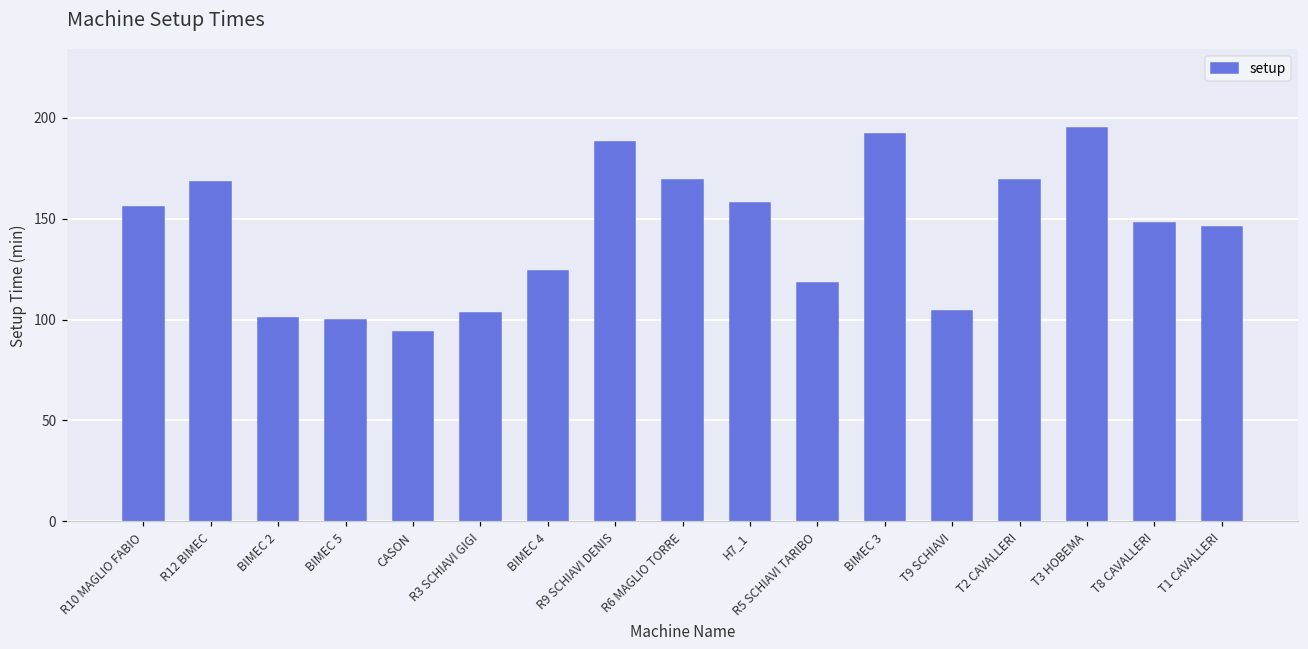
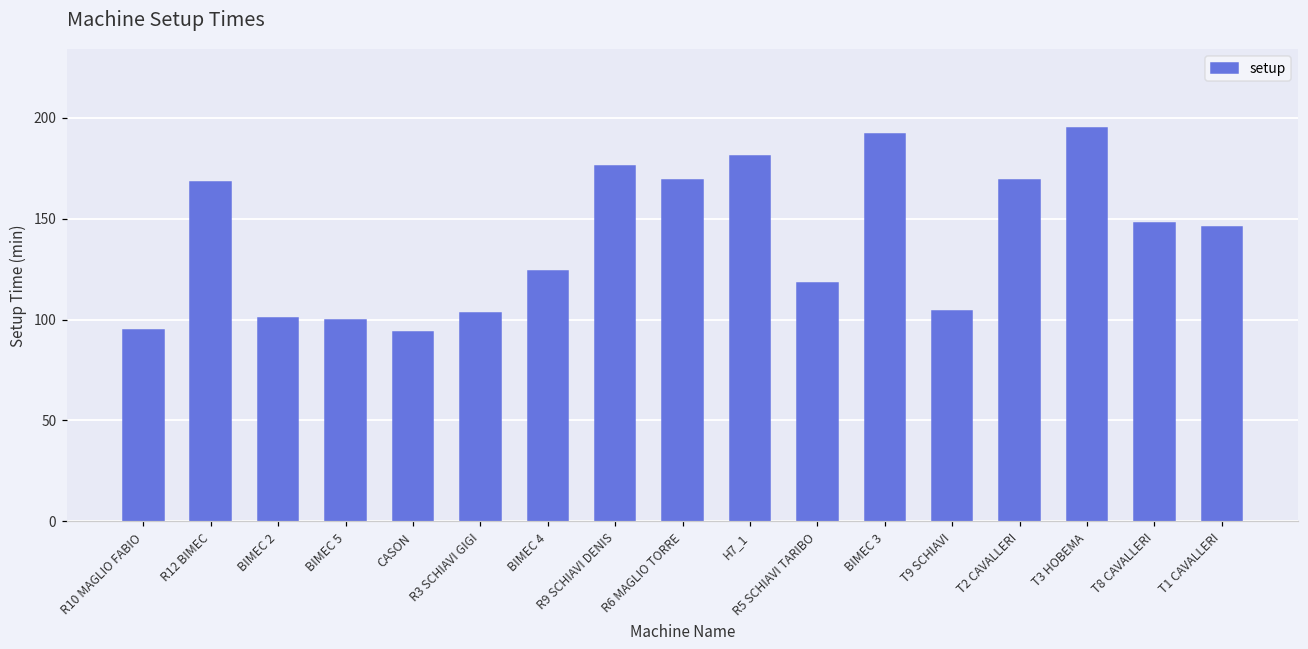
  {
-   "R10 MAGLIO FABIO": 156,
+   "R10 MAGLIO FABIO": 95,
    "R12 BIMEC": 168,
    "BIMEC 2": 101,
    "BIMEC 5": 100,
    "CASON": 94,
    "R3 SCHIAVI GIGI": 103,
    "BIMEC 4": 124,
-   "R9 SCHIAVI DENIS": 188,
+   "R9 SCHIAVI DENIS": 176,
    "R6 MAGLIO TORRE": 169,
-   "H7_1": 158,
+   "H7_1": 181,
    "R5 SCHIAVI TARIBO": 118,
    "BIMEC 3": 192,
    "T9 SCHIAVI": 104,
    "T2 CAVALLERI": 169,
    "T3 HOBEMA": 195,
    "T8 CAVALLERI": 148,
    "T1 CAVALLERI": 146
  }
